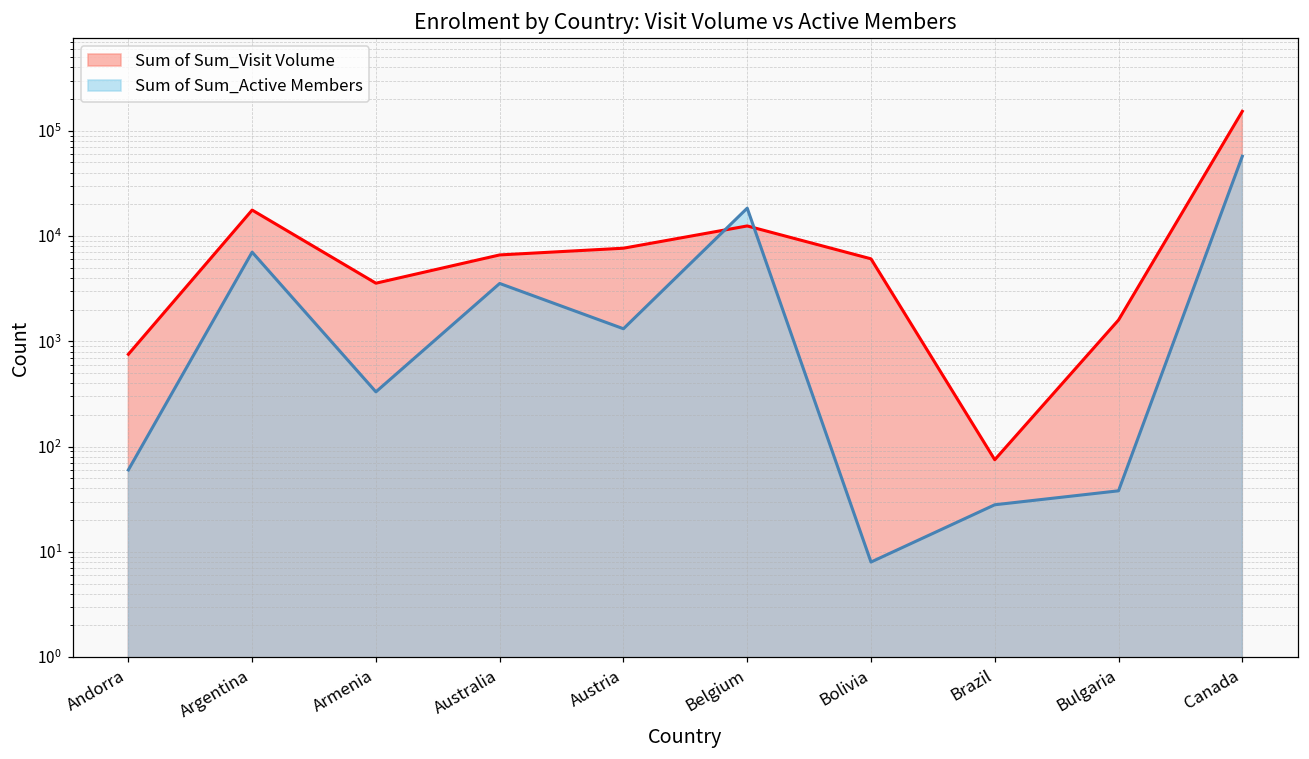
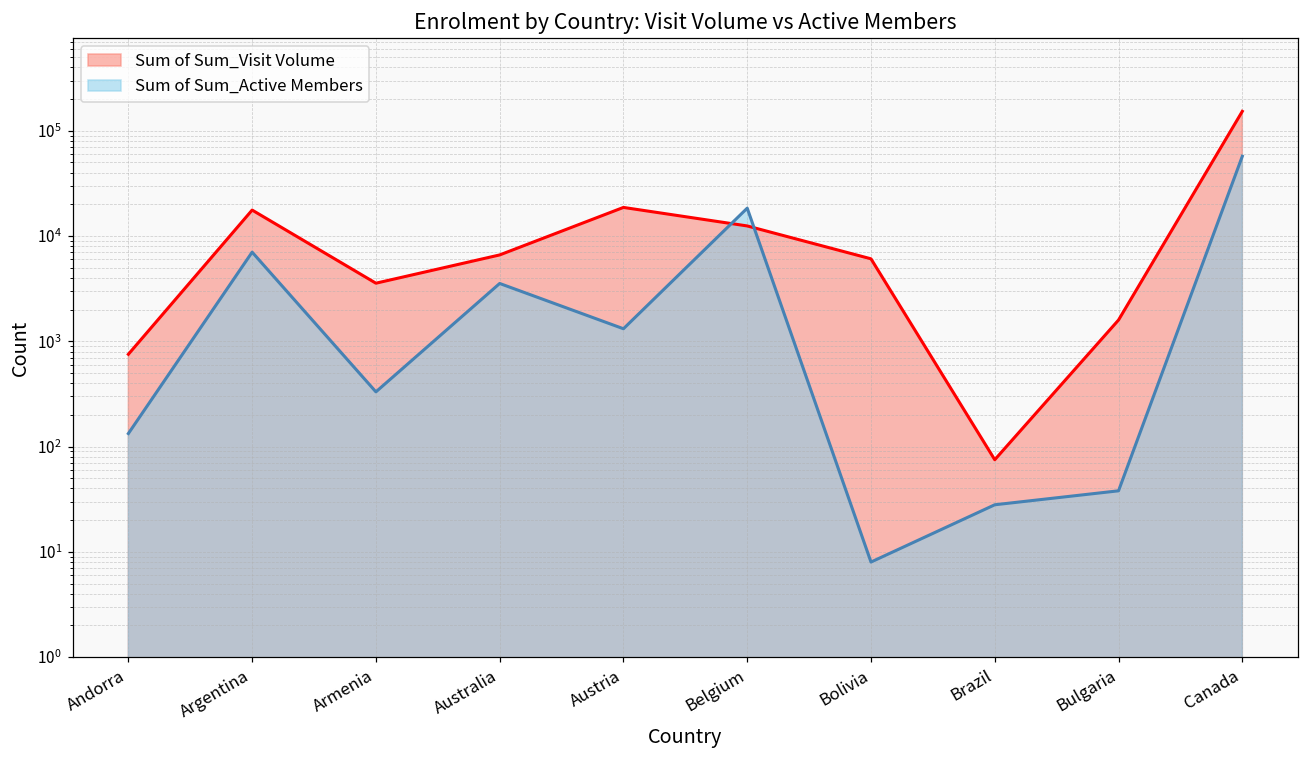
  {
    "Sum of Sum_Visit Volume": {
      "Andorra": 800,
      "Argentina": 18000,
      "Armenia": 3600,
      "Australia": 7000,
-     "Austria": 8000,
+     "Austria": 19000,
      "Belgium": 12000,
      "Bolivia": 6000,
      "Brazil": 80,
      "Bulgaria": 1600,
      "Canada": 150000
    },
    "Sum of Sum_Active Members": {
-     "Andorra": 60,
+     "Andorra": 130,
      "Argentina": 7000,
      "Armenia": 330,
      "Australia": 3500,
      "Austria": 1300,
      "Belgium": 18000,
      "Bolivia": 8,
      "Brazil": 28,
      "Bulgaria": 38,
      "Canada": 60000
    }
  }
